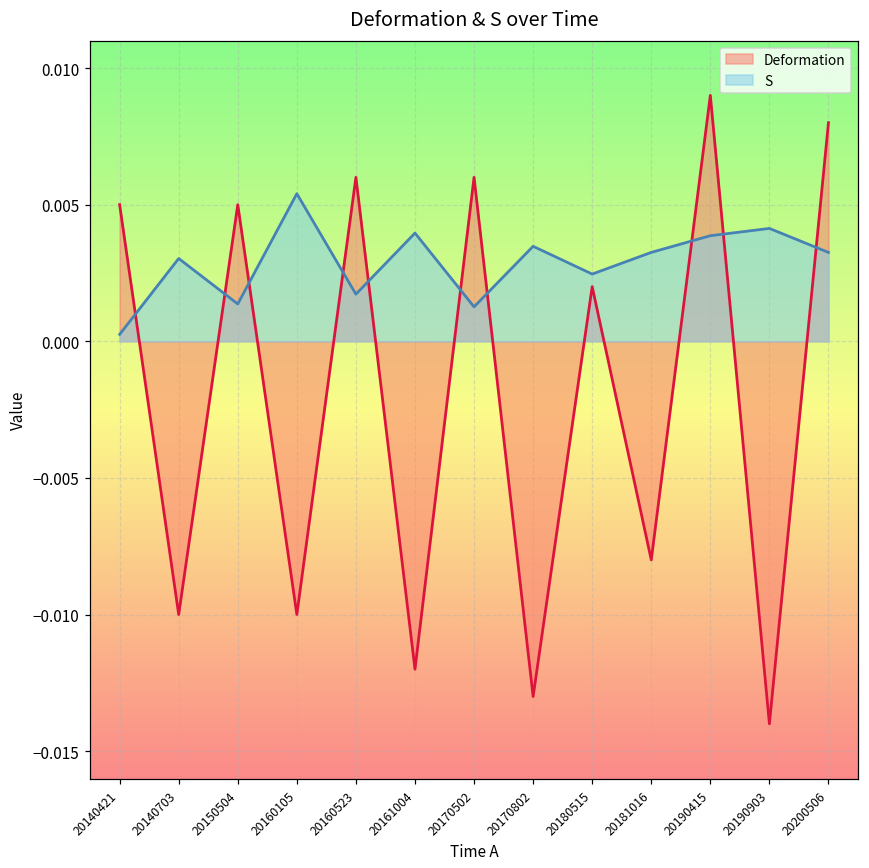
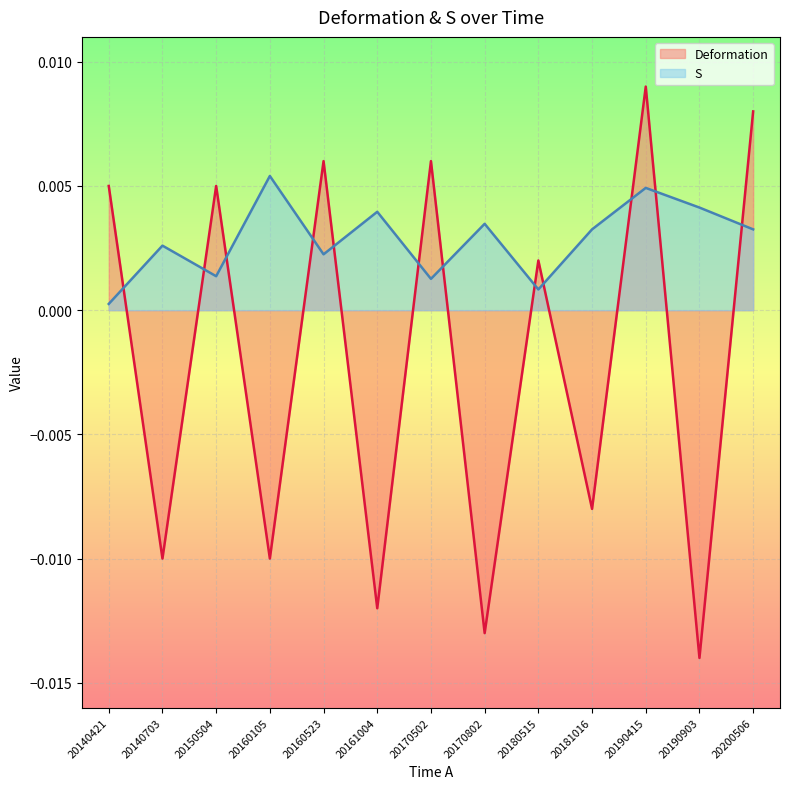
  {
    "S": {
      "20140421": 0.0003,
-     "20140703": 0.0030,
+     "20140703": 0.0026,
      "20150504": 0.0014,
      "20160105": 0.0054,
-     "20160523": 0.0017,
+     "20160523": 0.0022,
      "20161004": 0.0040,
      "20170502": 0.0013,
      "20170802": 0.0035,
-     "20180515": 0.0025,
+     "20180515": 0.0008,
      "20181016": 0.0033,
-     "20190415": 0.0039,
+     "20190415": 0.0049,
      "20190903": 0.0041,
      "20200506": 0.0033
    }
  }
